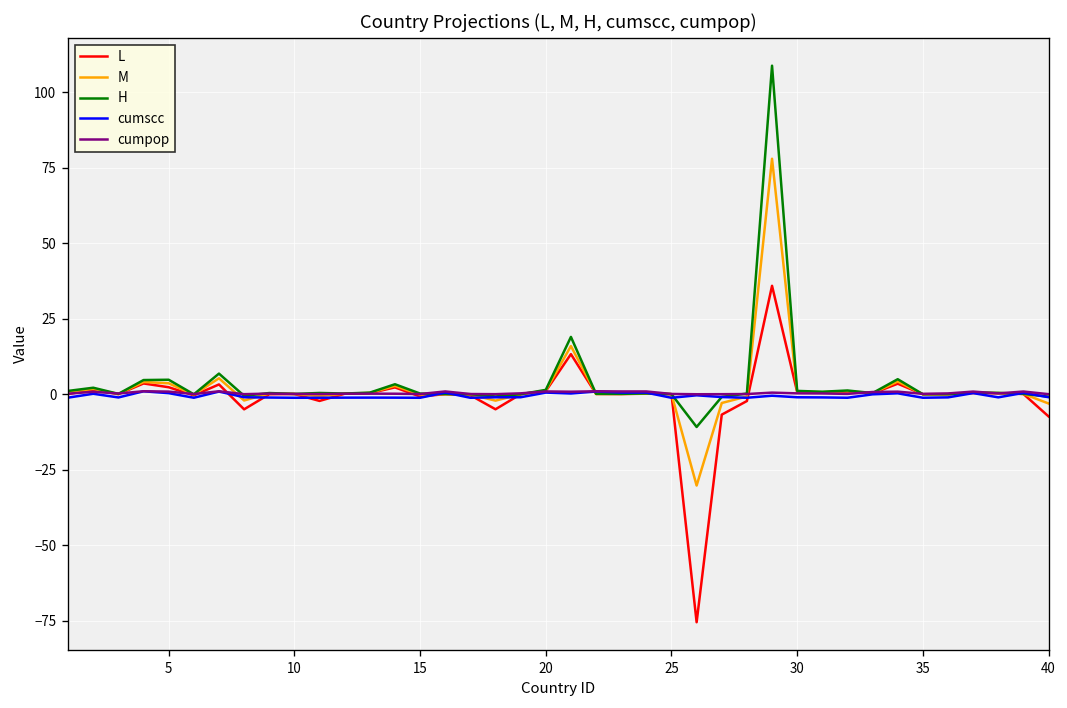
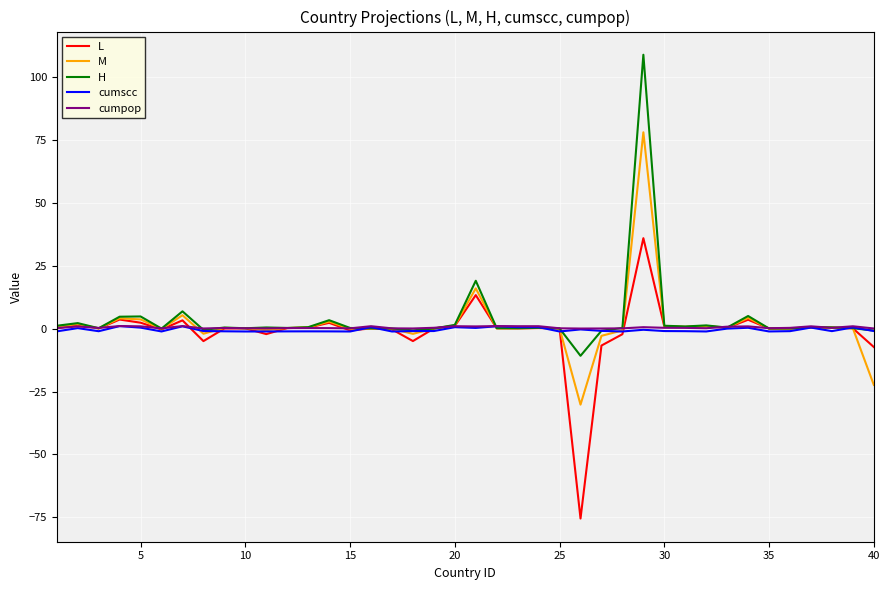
  {
    "L": {
      "5": 2,
      "40": -7
    },
    "M": {
      "5": 4,
-     "40": -3
+     "40": -22
    },
    "H": {
      "5": 5
    },
    "cumscc": {
      "10": -1,
      "25": -1,
      "30": -1,
      "35": -1
    }
  }
